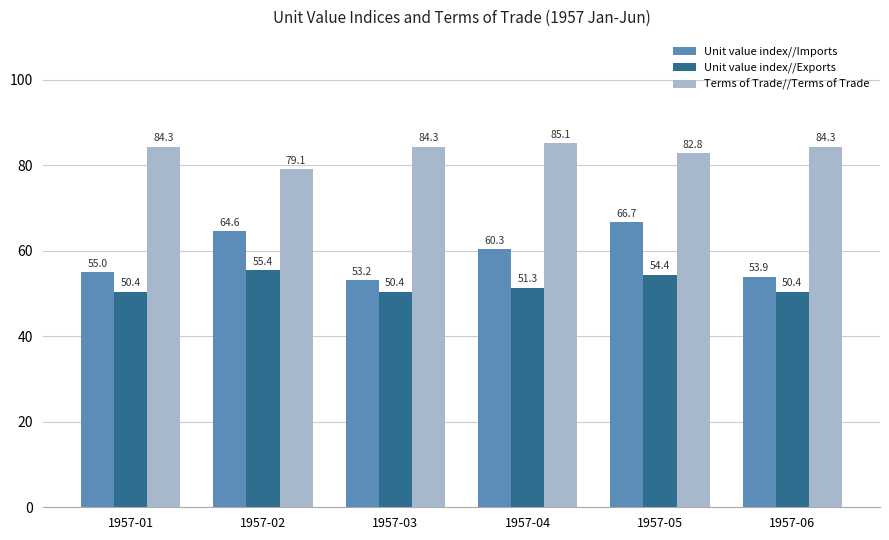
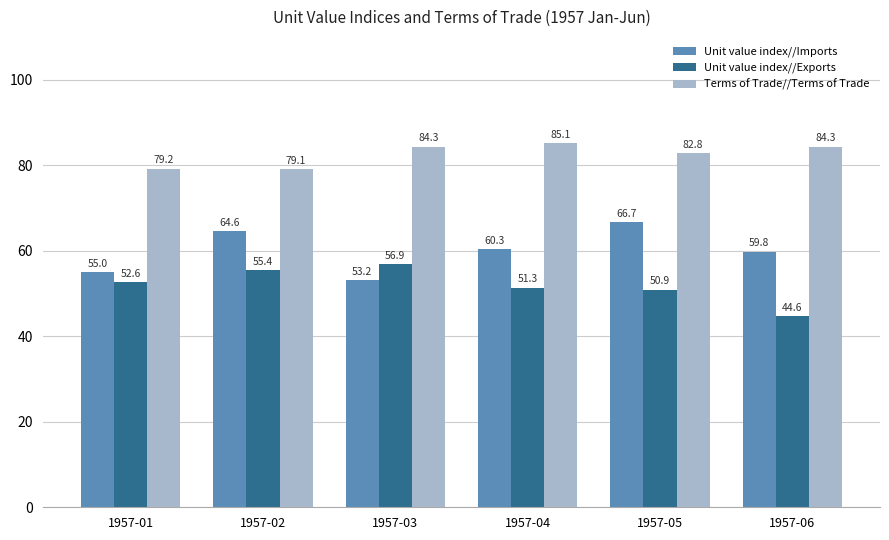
  {
    "Unit value index//Imports": {
      "1957-01": 55.0,
      "1957-02": 64.6,
      "1957-03": 53.2,
      "1957-04": 60.3,
      "1957-05": 66.7,
-     "1957-06": 53.9
+     "1957-06": 59.8
    },
    "Unit value index//Exports": {
-     "1957-01": 50.4,
+     "1957-01": 52.6,
      "1957-02": 55.4,
-     "1957-03": 50.4,
+     "1957-03": 56.9,
      "1957-04": 51.3,
-     "1957-05": 54.4,
-     "1957-06": 50.4
+     "1957-05": 50.9,
+     "1957-06": 44.6
    },
    "Terms of Trade//Terms of Trade": {
-     "1957-01": 84.3,
+     "1957-01": 79.2,
      "1957-02": 79.1,
      "1957-03": 84.3,
      "1957-04": 85.1,
      "1957-05": 82.8,
      "1957-06": 84.3
    }
  }
